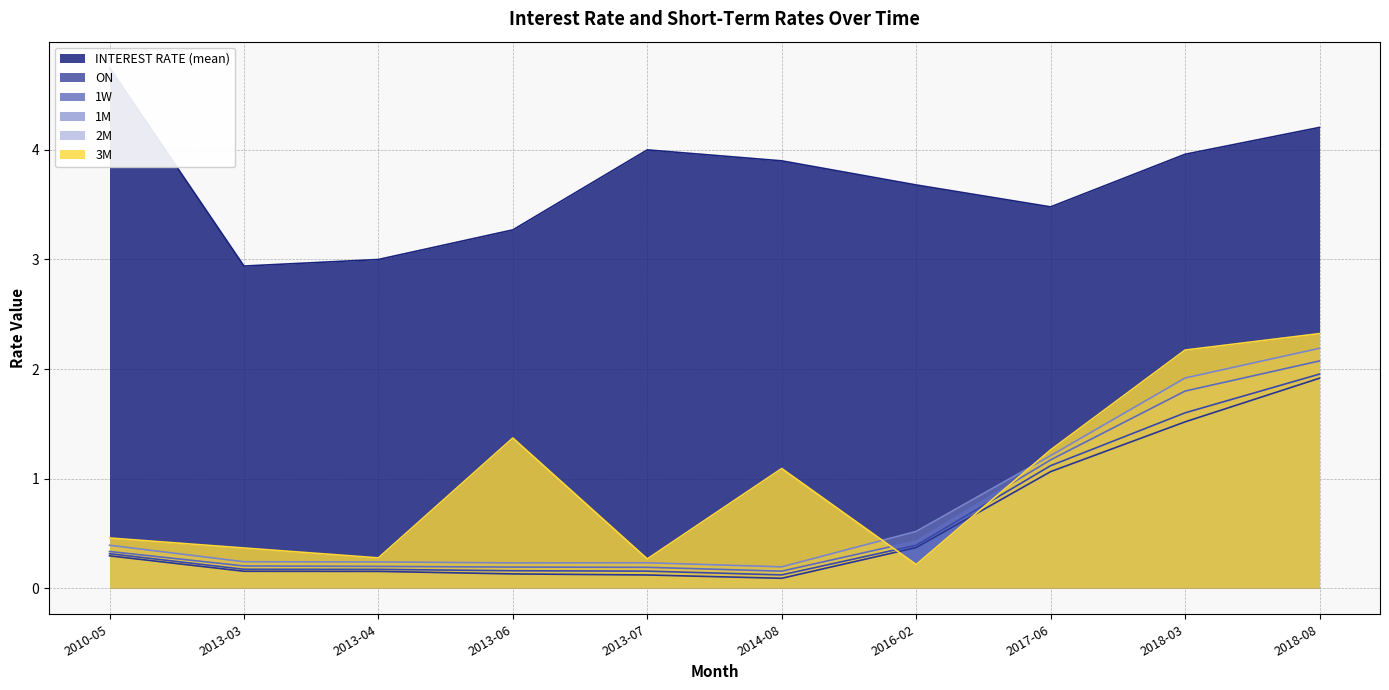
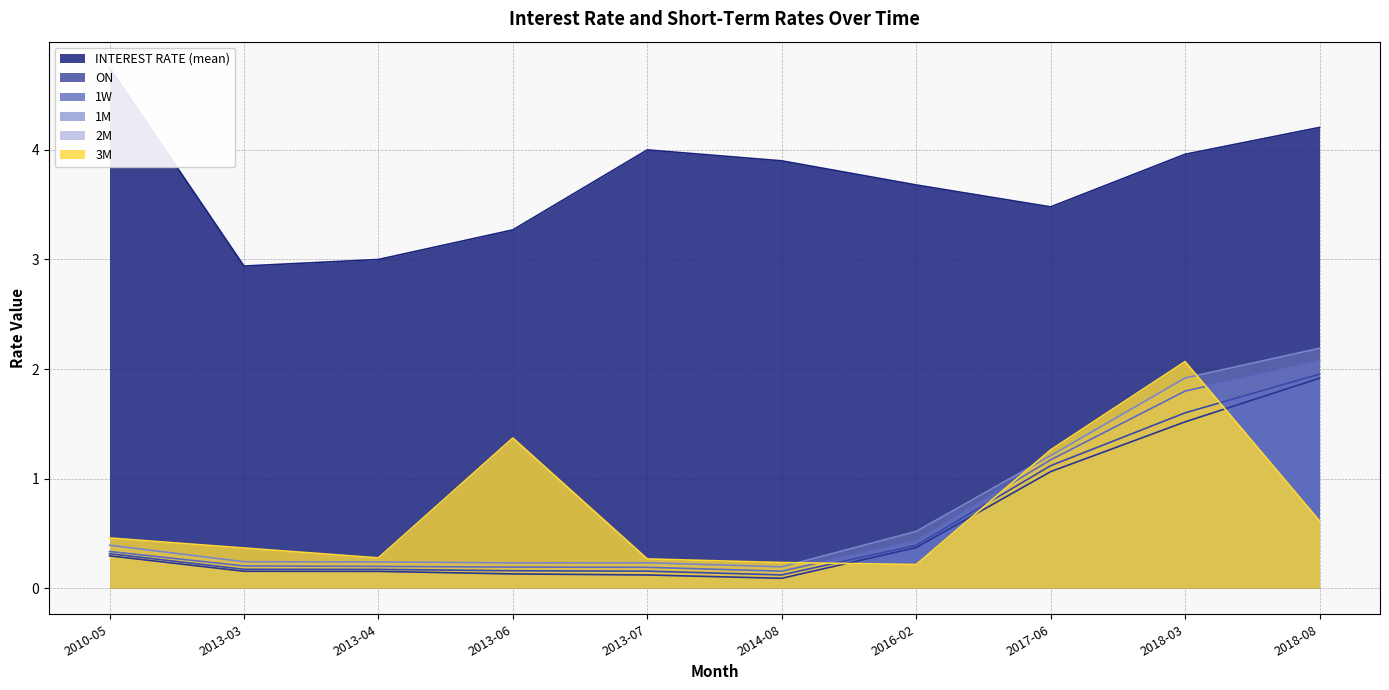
  {
    "3M": {
      "2010-05": 0.46,
      "2013-03": 0.37,
      "2013-04": 0.28,
      "2013-06": 1.37,
      "2013-07": 0.27,
-     "2014-08": 1.09,
+     "2014-08": 0.23,
      "2016-02": 0.22,
      "2017-06": 1.26,
-     "2018-03": 2.17,
-     "2018-08": 2.32
+     "2018-03": 2.07,
+     "2018-08": 0.62
    }
  }
